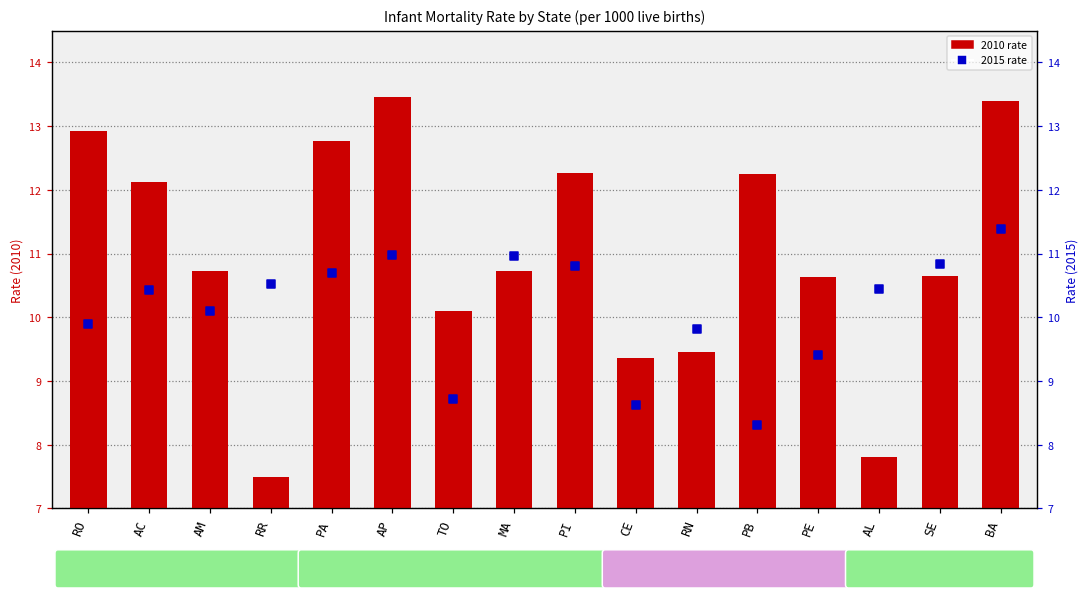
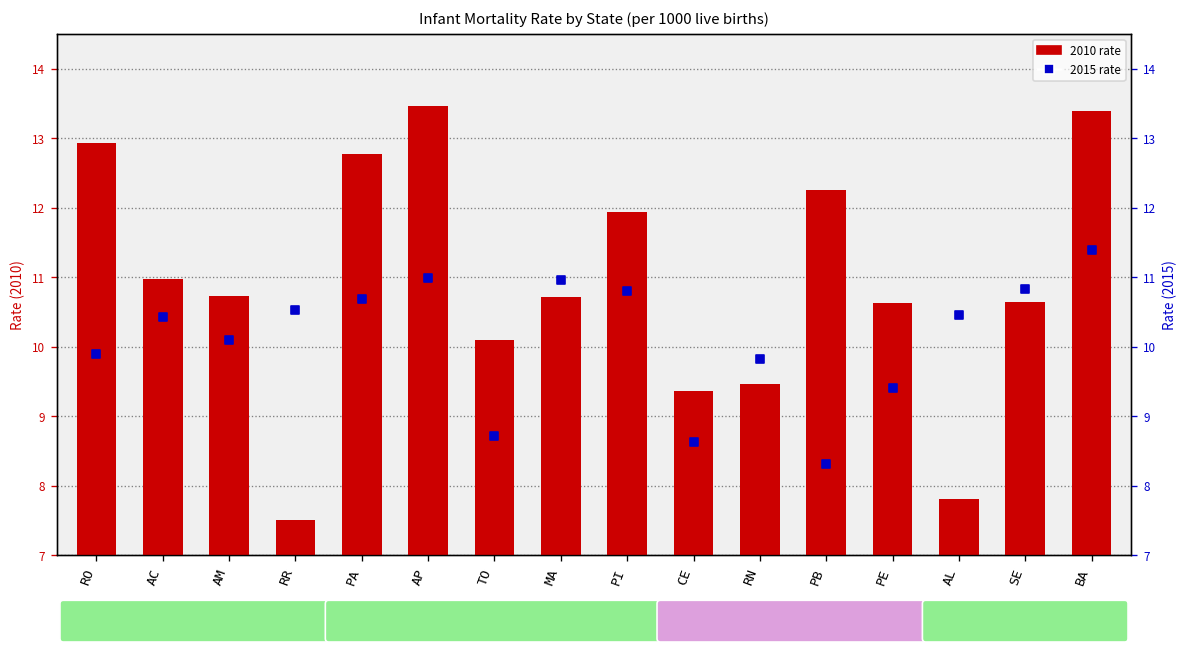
  {
    "2010 rate": {
      "RO": 12.9,
-     "AC": 12.1,
+     "AC": 11.0,
      "AM": 10.7,
      "RR": 7.5,
      "PA": 12.8,
      "AP": 13.5,
      "TO": 10.1,
      "MA": 10.7,
-     "PI": 12.3,
+     "PI": 11.9,
      "CE": 9.4,
      "RN": 9.5,
      "PB": 12.3,
      "PE": 10.6,
      "AL": 7.8,
      "SE": 10.6,
      "BA": 13.4
    }
  }
